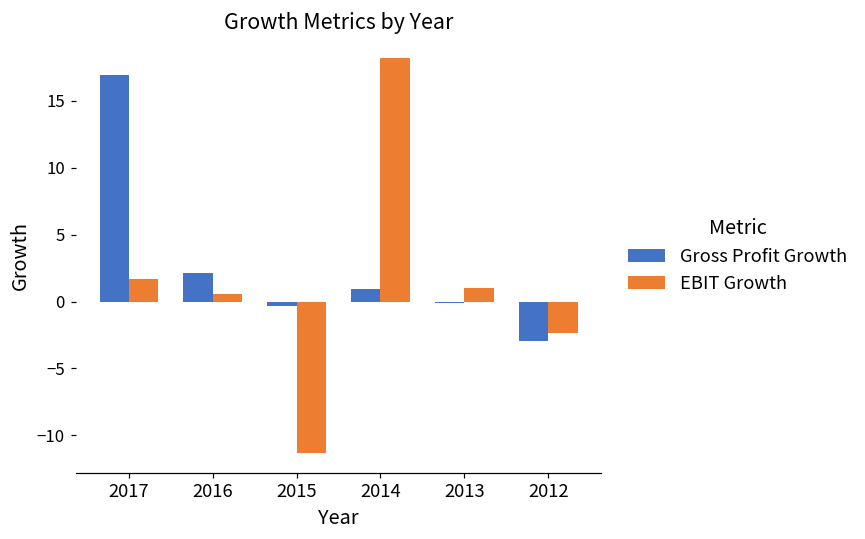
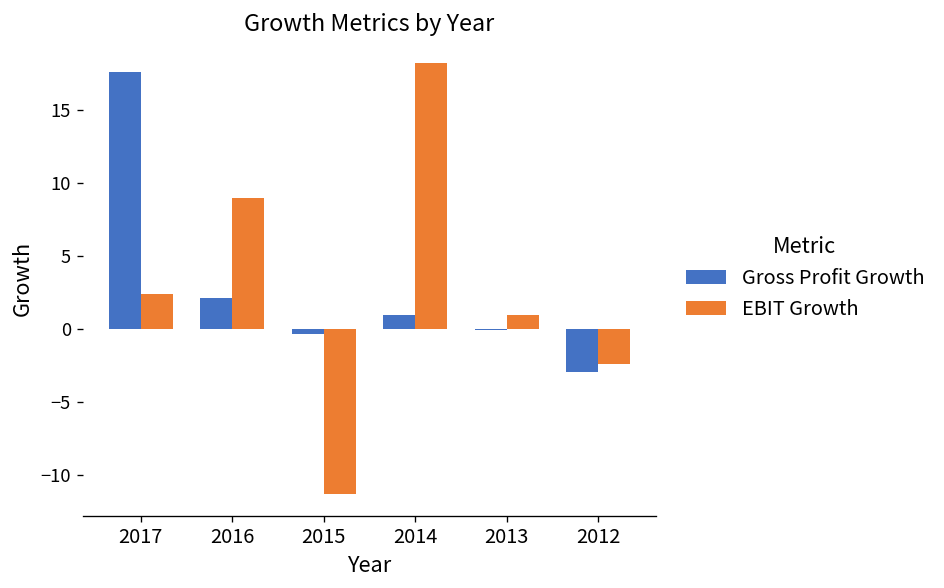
  {
    "Gross Profit Growth": {
-     "2017": 16.9,
+     "2017": 17.6,
      "2016": 2.1,
      "2015": -0.3,
      "2014": 0.9,
      "2012": -2.9
    },
    "EBIT Growth": {
-     "2017": 1.7,
-     "2016": 0.6,
+     "2017": 2.4,
+     "2016": 9.0,
      "2015": -11.3,
      "2014": 18.2,
      "2013": 1.0,
      "2012": -2.4
    }
  }
